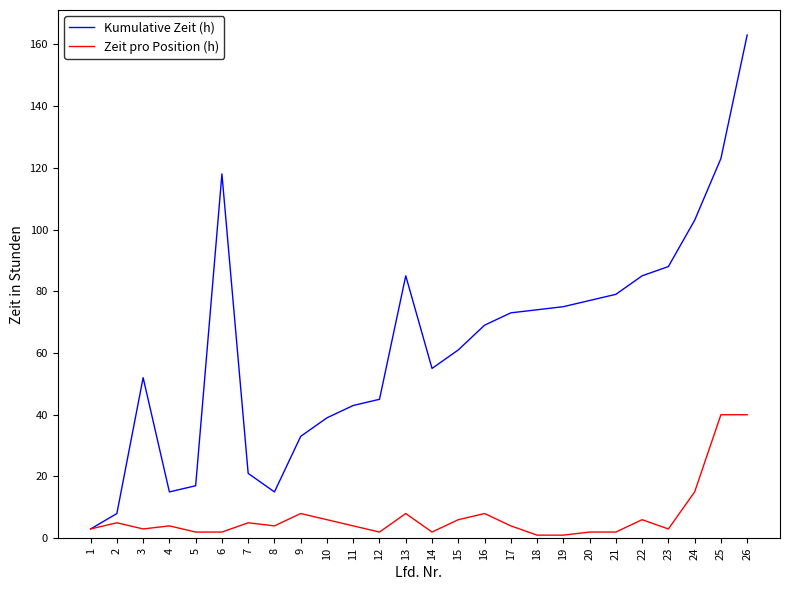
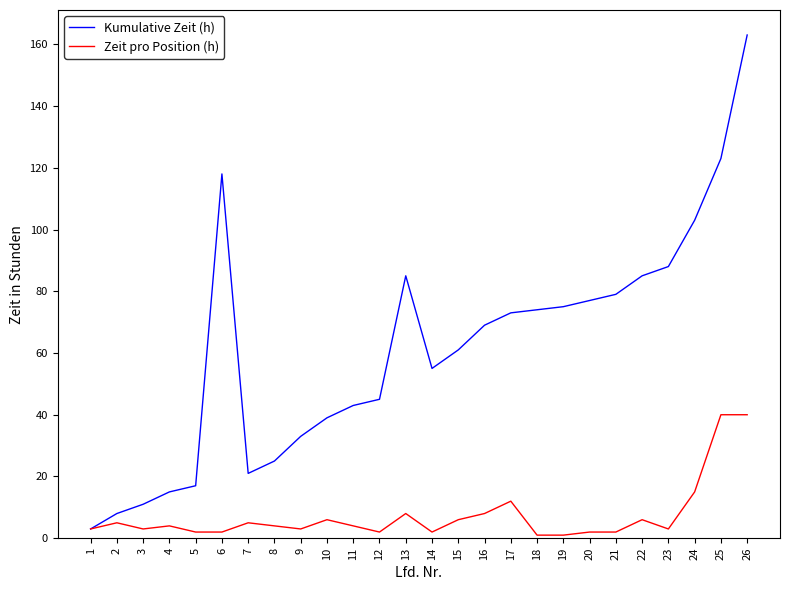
  {
    "Kumulative Zeit (h)": {
      "2": 8,
-     "3": 52,
+     "3": 11,
      "4": 15,
      "5": 17,
      "6": 118,
      "7": 21,
-     "8": 15,
+     "8": 25,
      "9": 33,
      "10": 39,
      "11": 43,
      "12": 45,
      "13": 85,
      "14": 55,
      "15": 61,
      "16": 69,
      "17": 73,
      "18": 74,
      "19": 75,
      "20": 77,
      "21": 79,
      "22": 85,
      "23": 88,
      "24": 103,
      "25": 123,
      "26": 163
    },
    "Zeit pro Position (h)": {
      "2": 5,
      "3": 3,
      "4": 4,
      "5": 2,
      "6": 2,
      "7": 5,
      "8": 4,
-     "9": 8,
+     "9": 3,
      "10": 6,
      "11": 4,
      "12": 2,
      "13": 8,
      "14": 2,
      "15": 6,
      "16": 8,
-     "17": 4,
+     "17": 12,
      "18": 1,
      "19": 1,
      "20": 2,
      "21": 2,
      "22": 6,
      "23": 3,
      "24": 15,
      "25": 40,
      "26": 40
    }
  }
